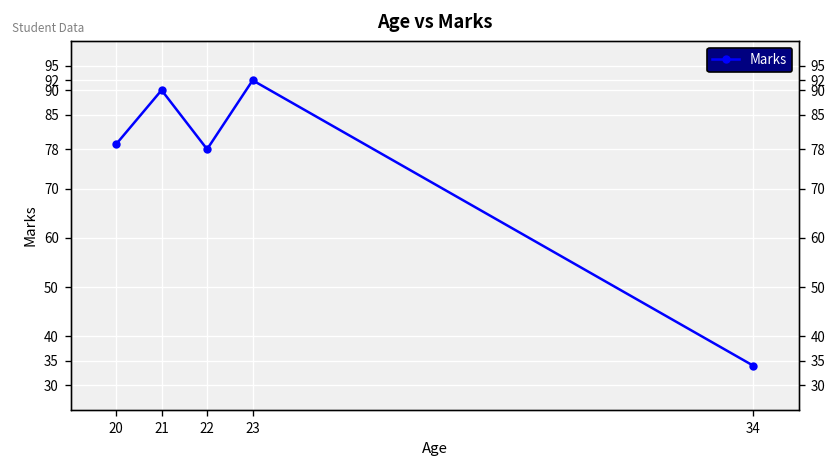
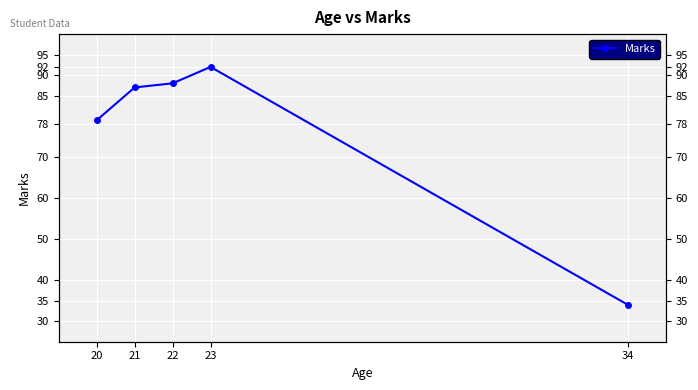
  {
    "20": 79,
-   "21": 90,
-   "22": 78,
+   "21": 87,
+   "22": 88,
    "23": 92,
    "34": 34
  }
